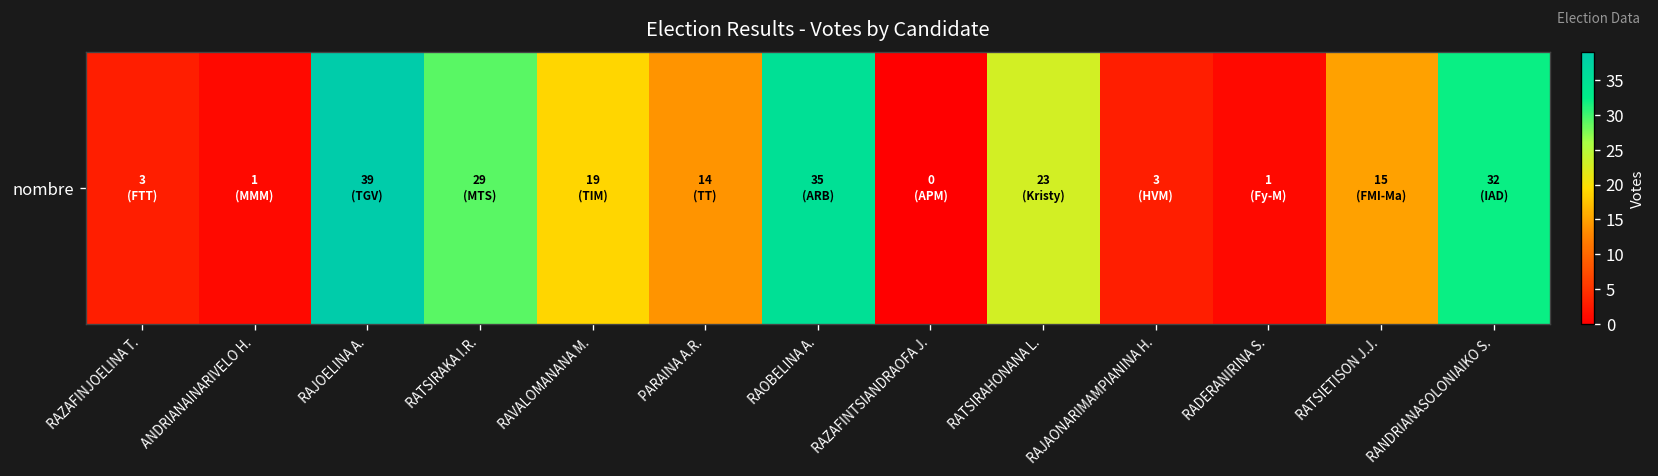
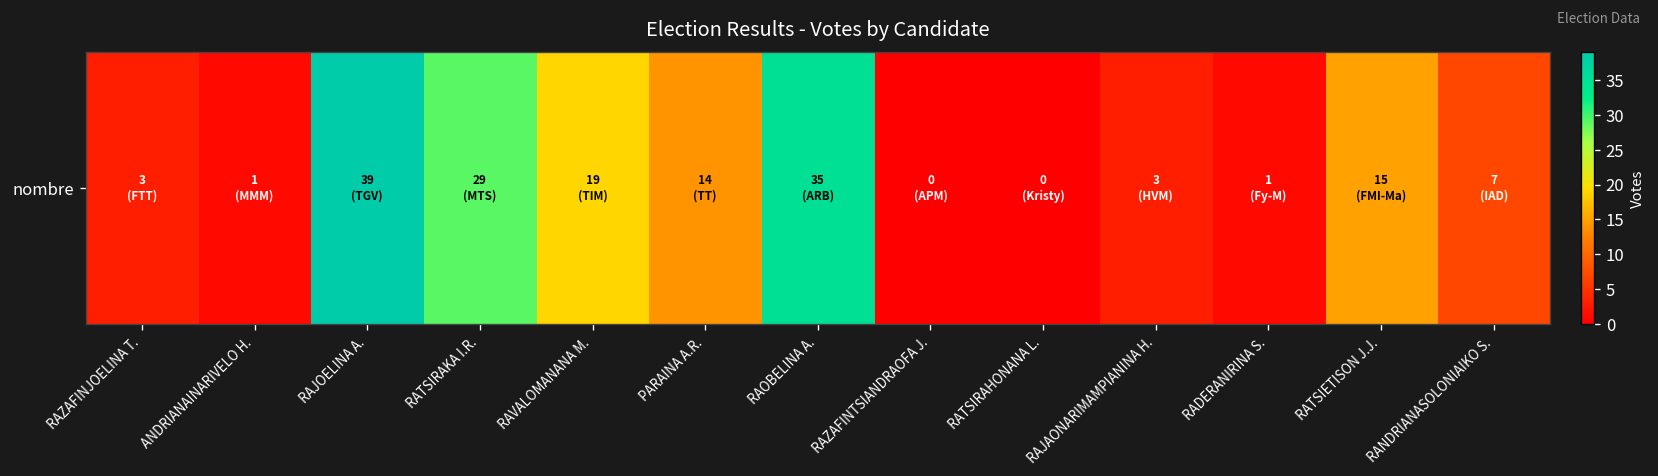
  {
    "nombre": {
      "RAZAFINJOELINA T.": 3,
      "ANDRIANAINARIVELO H.": 1,
      "RAJOELINA A.": 39,
      "RATSIRAKA I.R.": 29,
      "RAVALOMANANA M.": 19,
      "PARAINA A.R.": 14,
      "RAOBELINA A.": 35,
      "RAZAFINTSIANDRAOFA J.": 0,
-     "RATSIRAHONANA L.": 23,
+     "RATSIRAHONANA L.": 0,
      "RAJAONARIMAMPIANINA H.": 3,
      "RADERANIRINA S.": 1,
      "RATSIETISON J.J.": 15,
-     "RANDRIANASOLONIAIKO S.": 32
+     "RANDRIANASOLONIAIKO S.": 7
    }
  }
